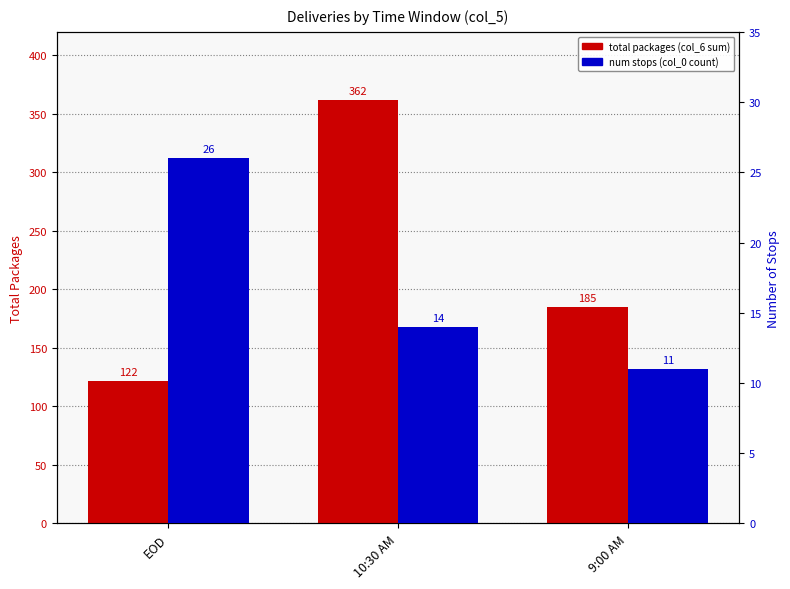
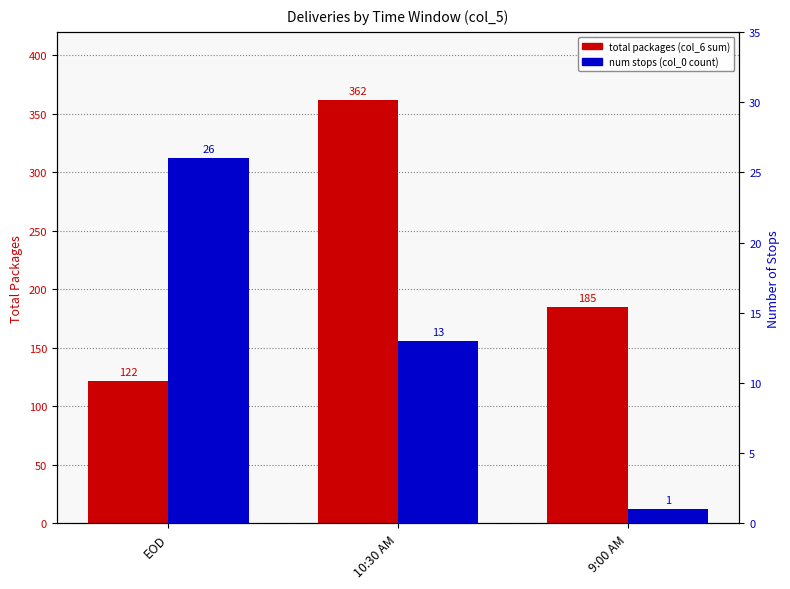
  {
    "total packages (col_6 sum)": {
      "EOD": 122,
      "10:30 AM": 362,
      "9:00 AM": 185
    },
    "num stops (col_0 count)": {
      "EOD": 26,
-     "10:30 AM": 14,
-     "9:00 AM": 11
+     "10:30 AM": 13,
+     "9:00 AM": 1
    }
  }
